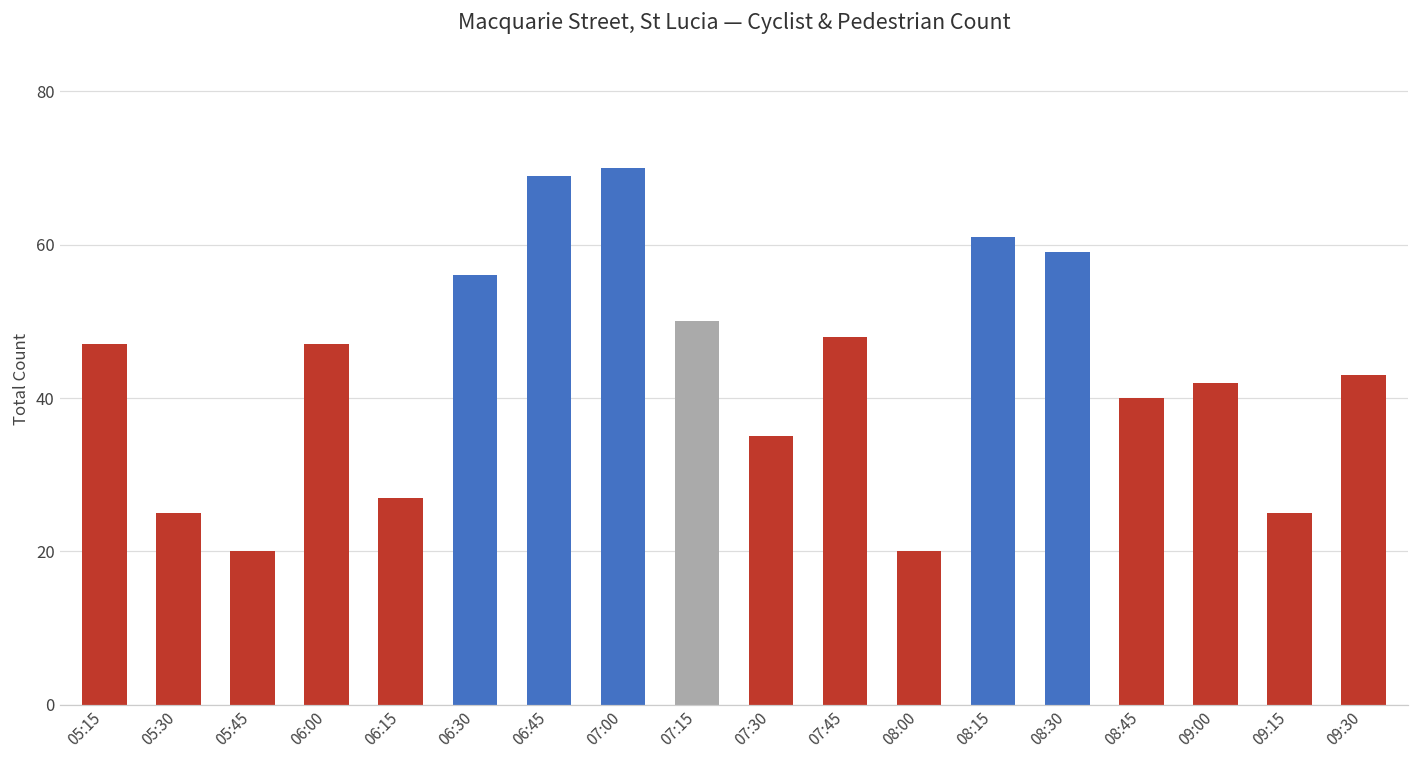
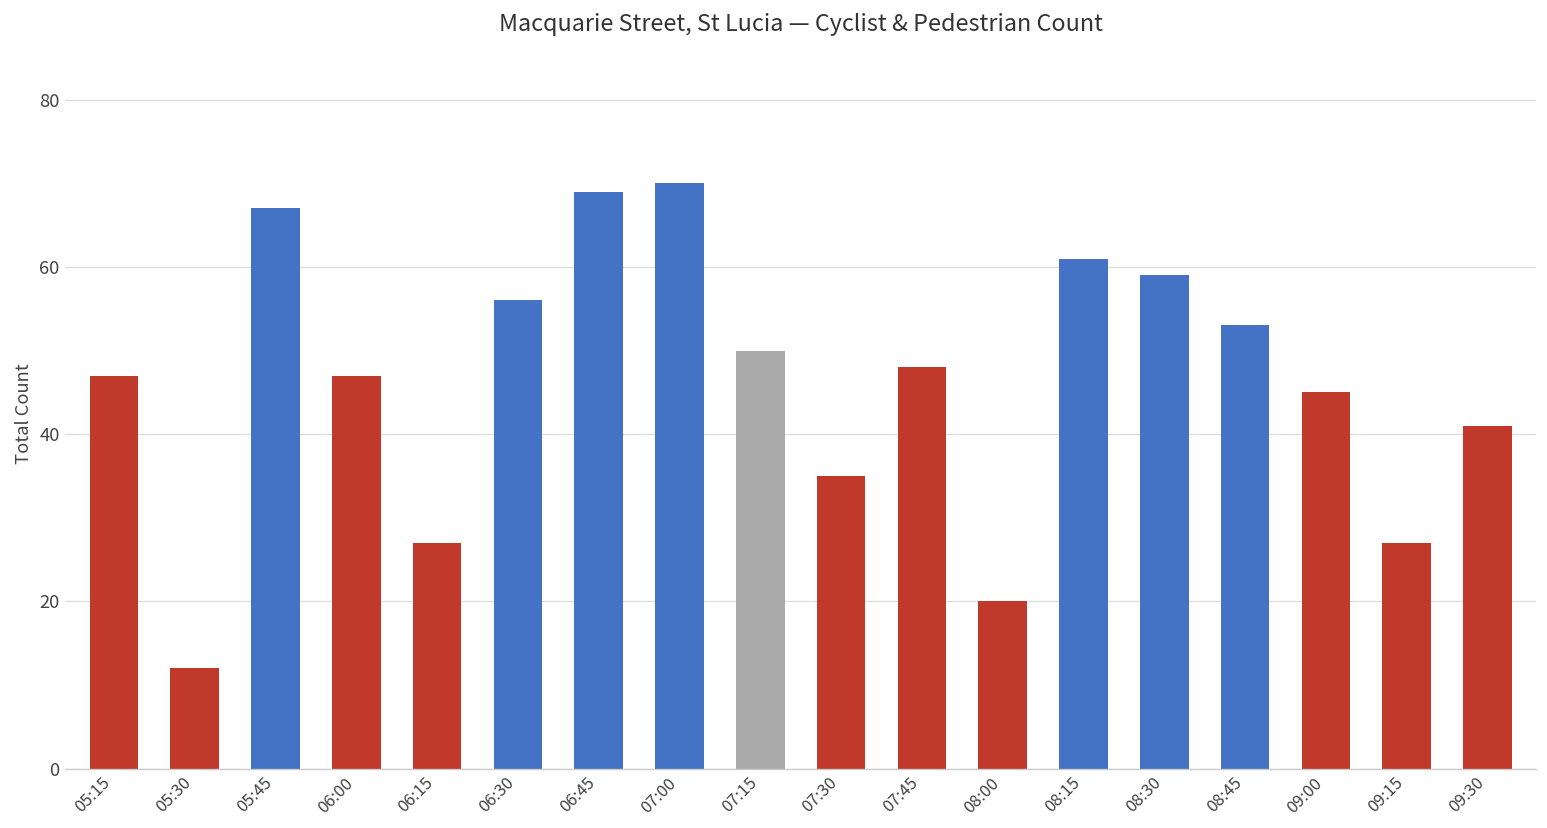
  {
    "05:15": 47,
-   "05:30": 25,
-   "05:45": 20,
+   "05:30": 12,
+   "05:45": 67,
    "06:00": 47,
    "06:15": 27,
    "06:30": 56,
    "06:45": 69,
    "07:00": 70,
    "07:15": 50,
    "07:30": 35,
    "07:45": 48,
    "08:00": 20,
    "08:15": 61,
    "08:30": 59,
-   "08:45": 40,
-   "09:00": 42,
-   "09:15": 25,
-   "09:30": 43
+   "08:45": 53,
+   "09:00": 45,
+   "09:15": 27,
+   "09:30": 41
  }
